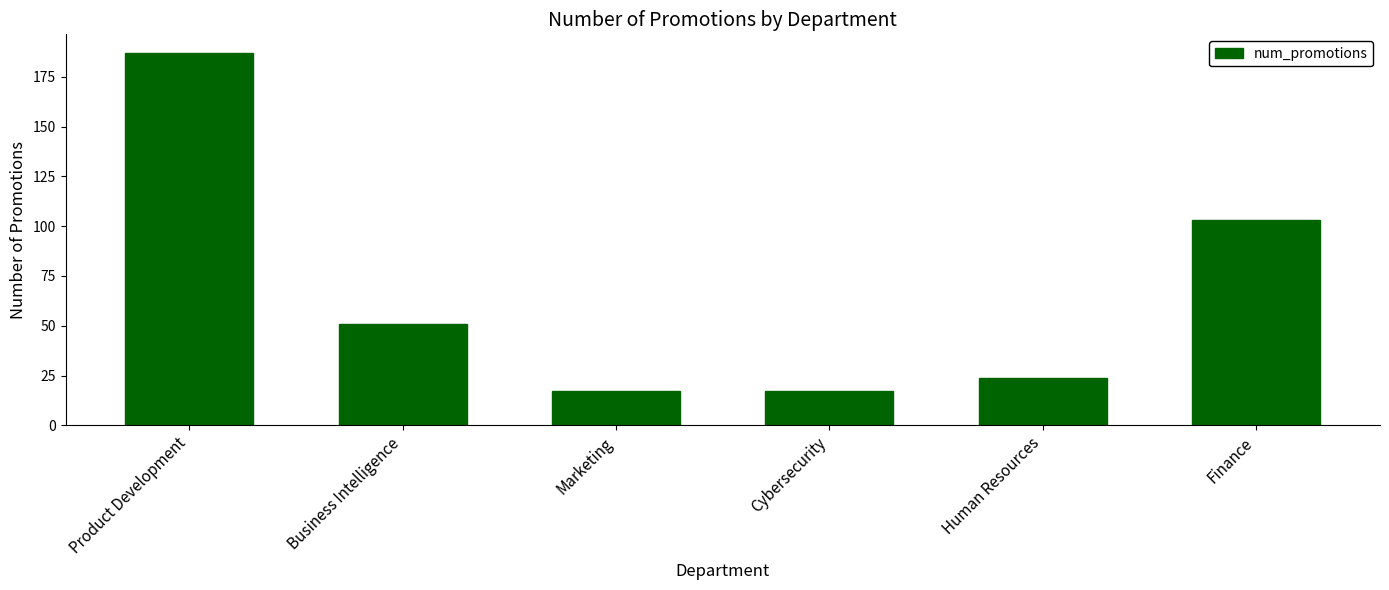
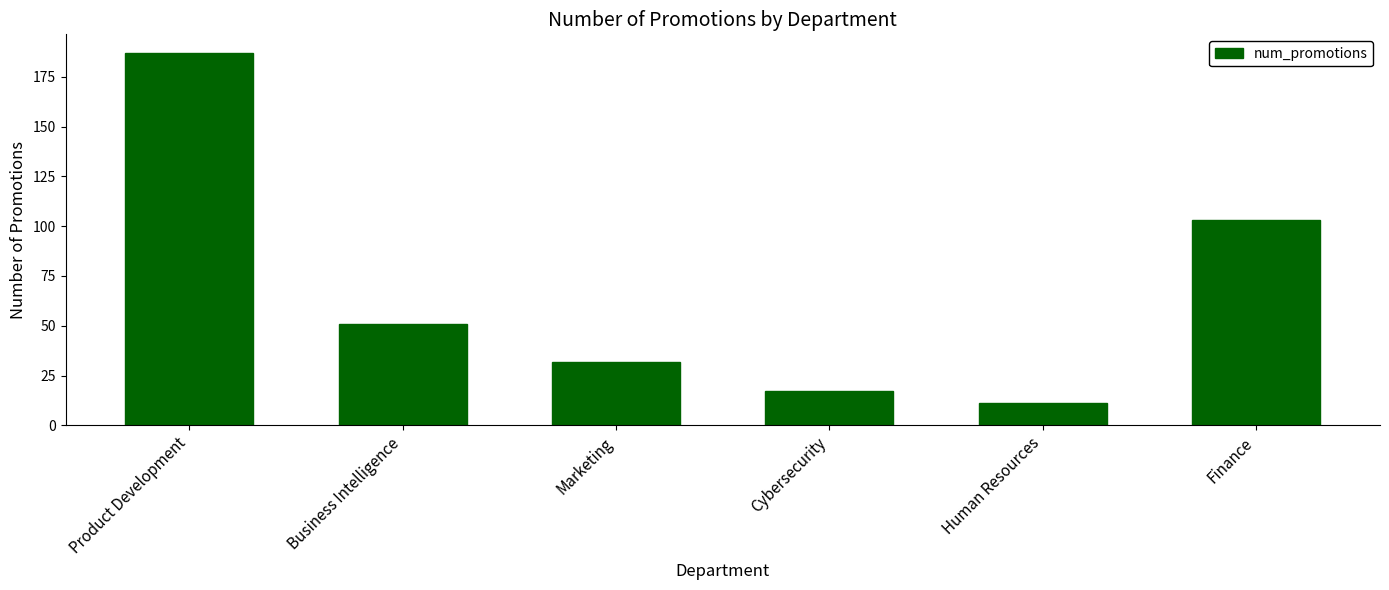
  {
    "Product Development": 187,
    "Business Intelligence": 51,
-   "Marketing": 17,
+   "Marketing": 32,
    "Cybersecurity": 17,
-   "Human Resources": 24,
+   "Human Resources": 11,
    "Finance": 103
  }
